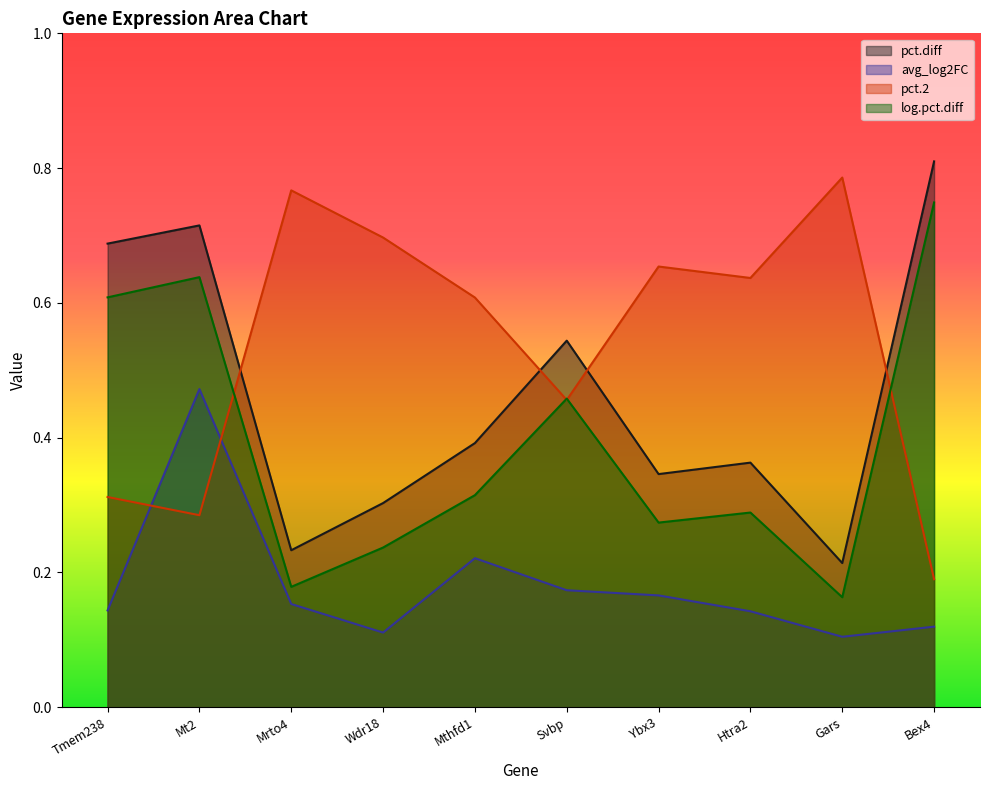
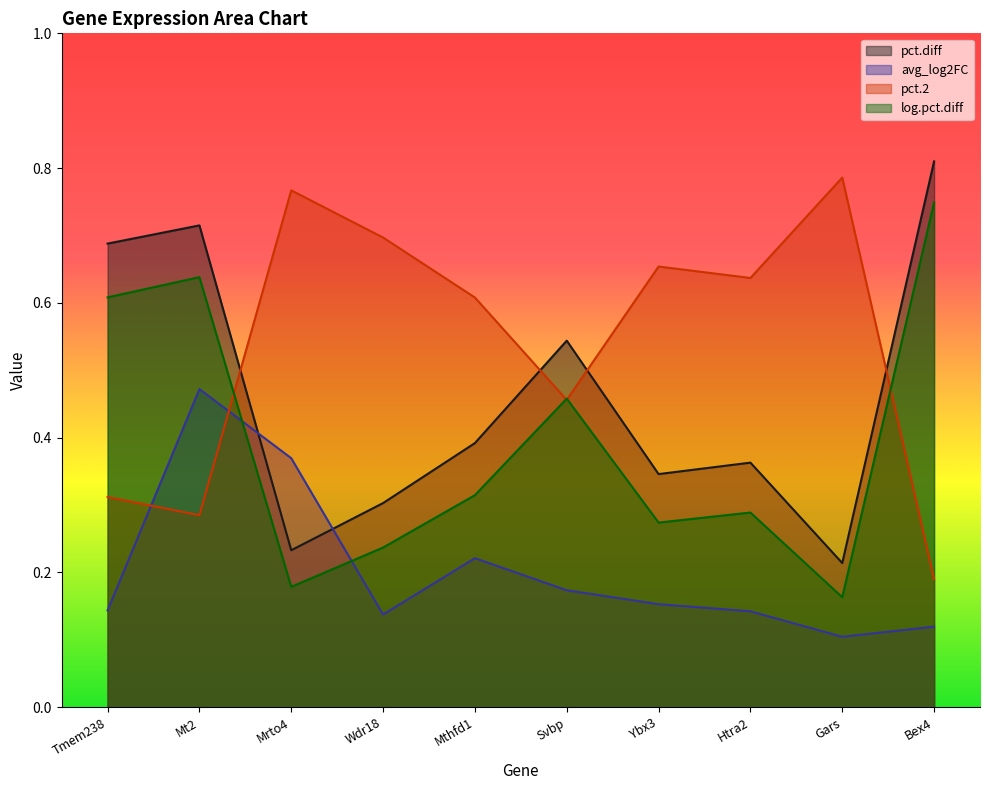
  {
    "avg_log2FC": {
      "Tmem238": 0.14,
      "Mt2": 0.47,
-     "Mrto4": 0.15,
-     "Wdr18": 0.11,
+     "Mrto4": 0.37,
+     "Wdr18": 0.14,
      "Mthfd1": 0.22,
      "Svbp": 0.17,
-     "Ybx3": 0.17,
+     "Ybx3": 0.15,
      "Htra2": 0.14,
      "Gars": 0.10,
      "Bex4": 0.12
    },
    "pct.2": {
      "Tmem238": 0.31,
      "Mt2": 0.29,
      "Mrto4": 0.77,
      "Wdr18": 0.70,
      "Mthfd1": 0.61,
      "Ybx3": 0.65,
      "Htra2": 0.64,
      "Gars": 0.79,
      "Bex4": 0.19
    }
  }
